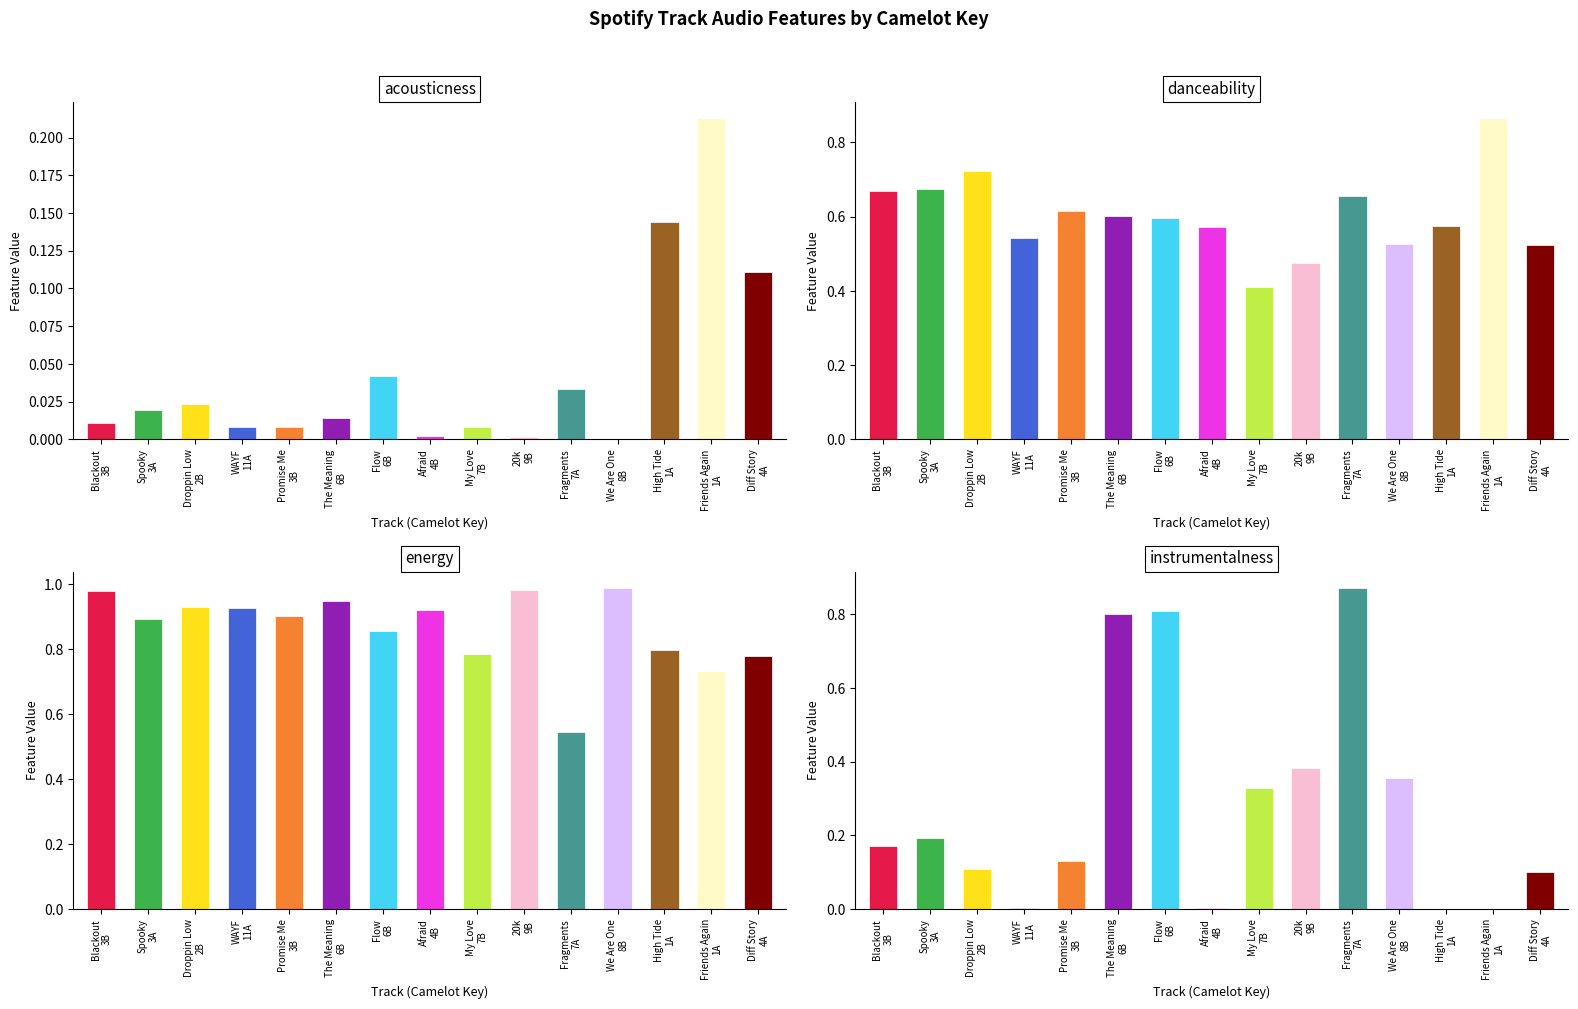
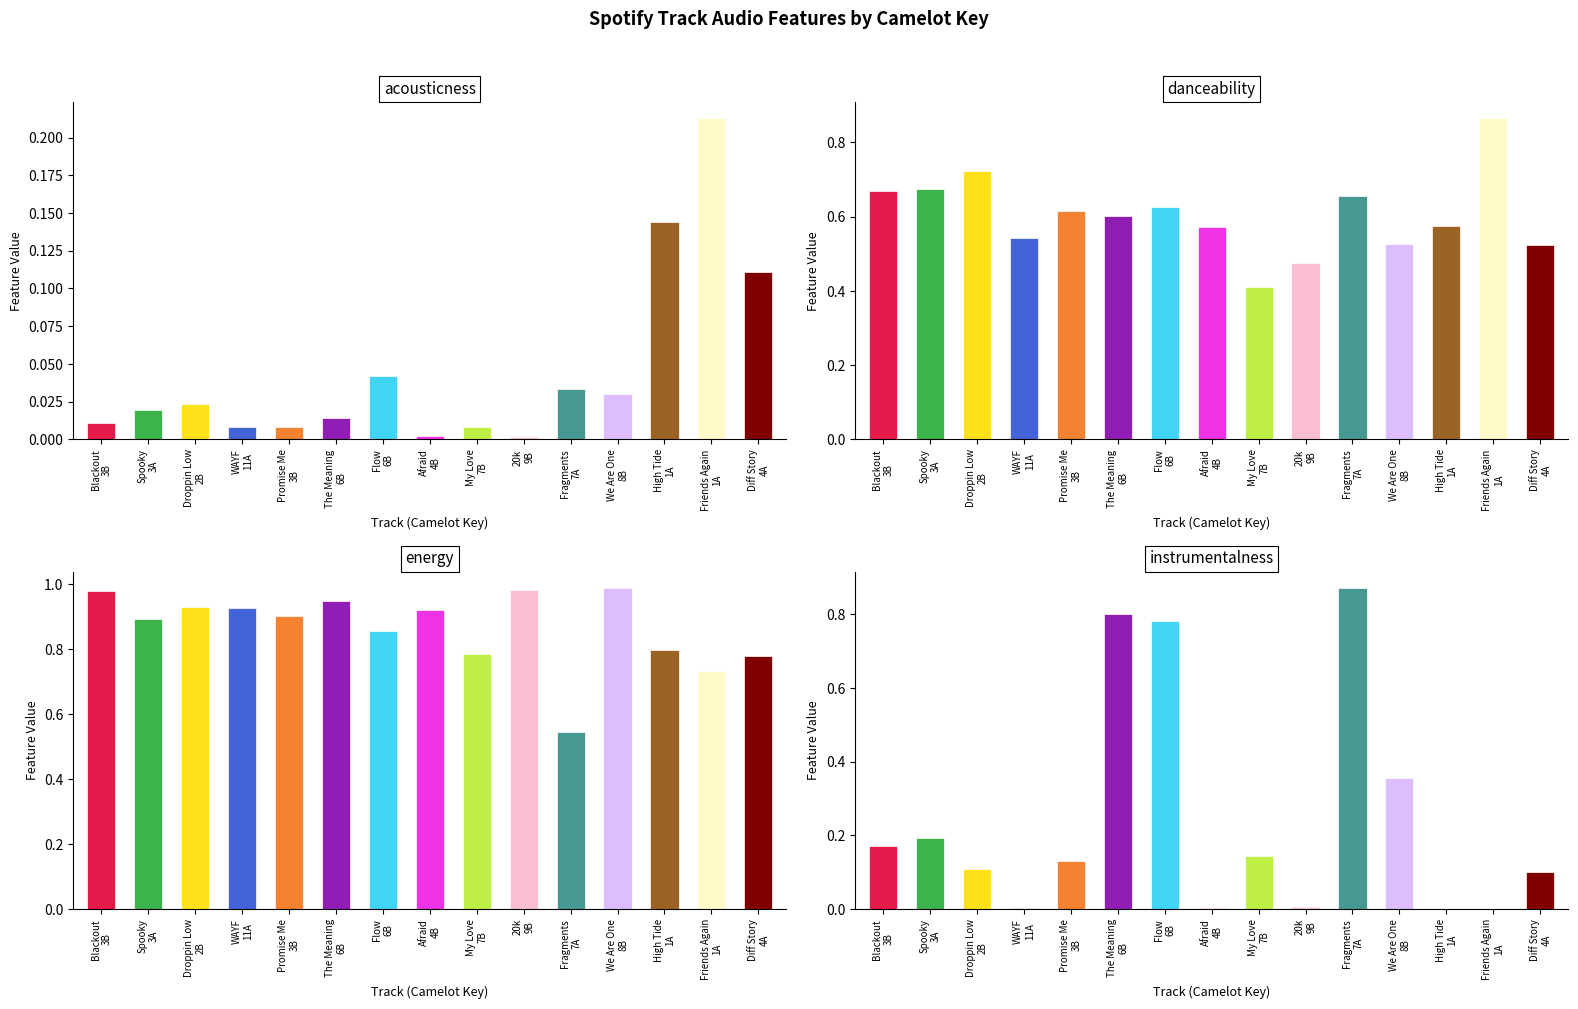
  {
    "acousticness": {
      "Blackout 3B": 0.011,
      "Spooky 3A": 0.020,
      "Droppin Low 2B": 0.023,
      "WAYF 11A": 0.009,
      "Promise Me 3B": 0.008,
      "The Meaning 6B": 0.014,
      "Flow 6B": 0.042,
      "Afraid 4B": 0.002,
      "My Love 7B": 0.008,
      "Fragments 7A": 0.034,
-     "We Are One 8B": 0.001,
+     "We Are One 8B": 0.030,
      "High Tide 1A": 0.144,
      "Friends Again 1A": 0.213,
      "Diff Story 4A": 0.111
    },
    "danceability": {
      "Blackout 3B": 0.67,
      "Spooky 3A": 0.67,
      "Droppin Low 2B": 0.72,
      "WAYF 11A": 0.54,
      "Promise Me 3B": 0.61,
      "The Meaning 6B": 0.60,
-     "Flow 6B": 0.60,
+     "Flow 6B": 0.63,
      "Afraid 4B": 0.57,
      "My Love 7B": 0.41,
      "20k 9B": 0.47,
      "Fragments 7A": 0.66,
      "We Are One 8B": 0.53,
      "High Tide 1A": 0.58,
      "Friends Again 1A": 0.87,
      "Diff Story 4A": 0.52
    },
    "energy": {
      "Blackout 3B": 0.98,
      "Spooky 3A": 0.89,
      "Droppin Low 2B": 0.93,
      "WAYF 11A": 0.93,
      "Promise Me 3B": 0.90,
      "The Meaning 6B": 0.95,
      "Flow 6B": 0.86,
      "Afraid 4B": 0.92,
      "My Love 7B": 0.79,
      "20k 9B": 0.98,
      "Fragments 7A": 0.55,
      "We Are One 8B": 0.99,
      "High Tide 1A": 0.80,
      "Friends Again 1A": 0.73,
      "Diff Story 4A": 0.78
    },
    "instrumentalness": {
      "Blackout 3B": 0.17,
      "Spooky 3A": 0.19,
      "Droppin Low 2B": 0.11,
      "Promise Me 3B": 0.13,
      "The Meaning 6B": 0.80,
-     "Flow 6B": 0.81,
-     "My Love 7B": 0.33,
-     "20k 9B": 0.38,
+     "Flow 6B": 0.78,
+     "My Love 7B": 0.15,
+     "20k 9B": 0.00,
      "Fragments 7A": 0.87,
      "We Are One 8B": 0.36,
      "Diff Story 4A": 0.10
    }
  }
